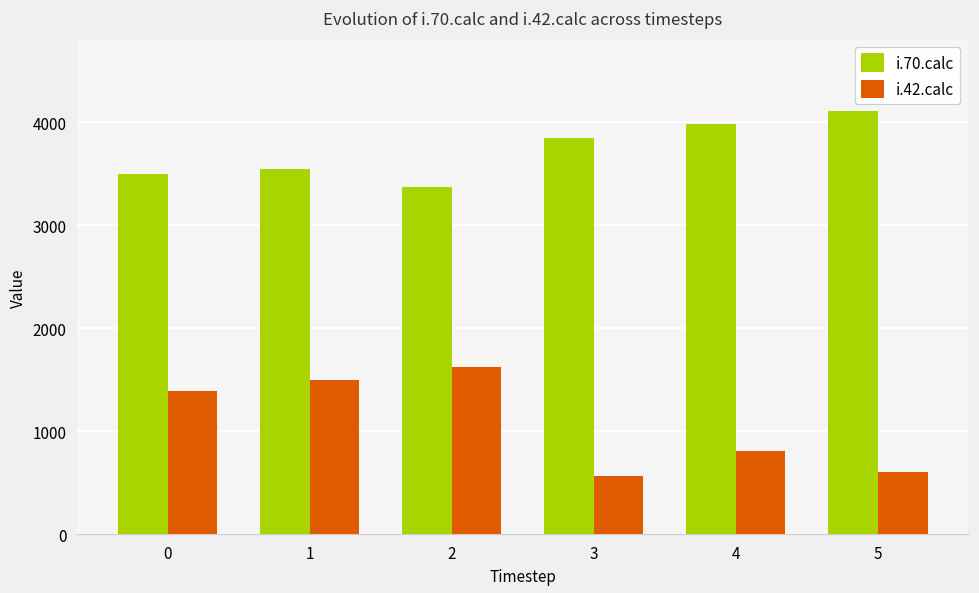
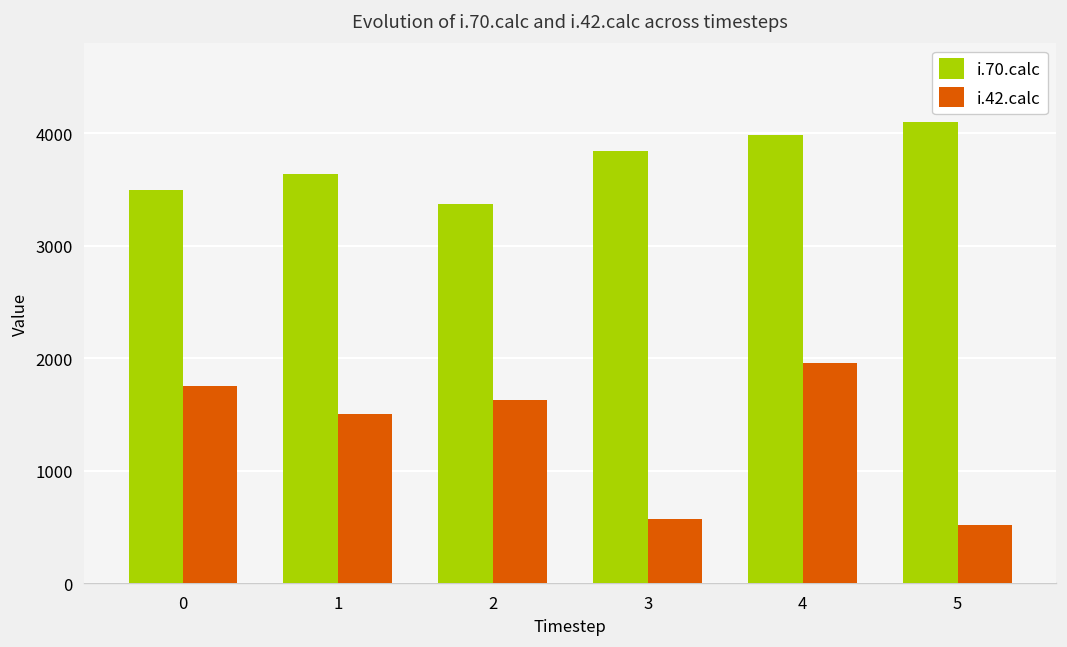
  {
    "i.70.calc": {
      "0": 3500,
-     "1": 3500,
+     "1": 3600,
      "2": 3400,
      "3": 3800,
      "4": 4000,
      "5": 4100
    },
    "i.42.calc": {
-     "0": 1400,
+     "0": 1800,
      "1": 1500,
      "2": 1600,
      "3": 600,
-     "4": 800,
-     "5": 600
+     "4": 2000,
+     "5": 500
    }
  }
